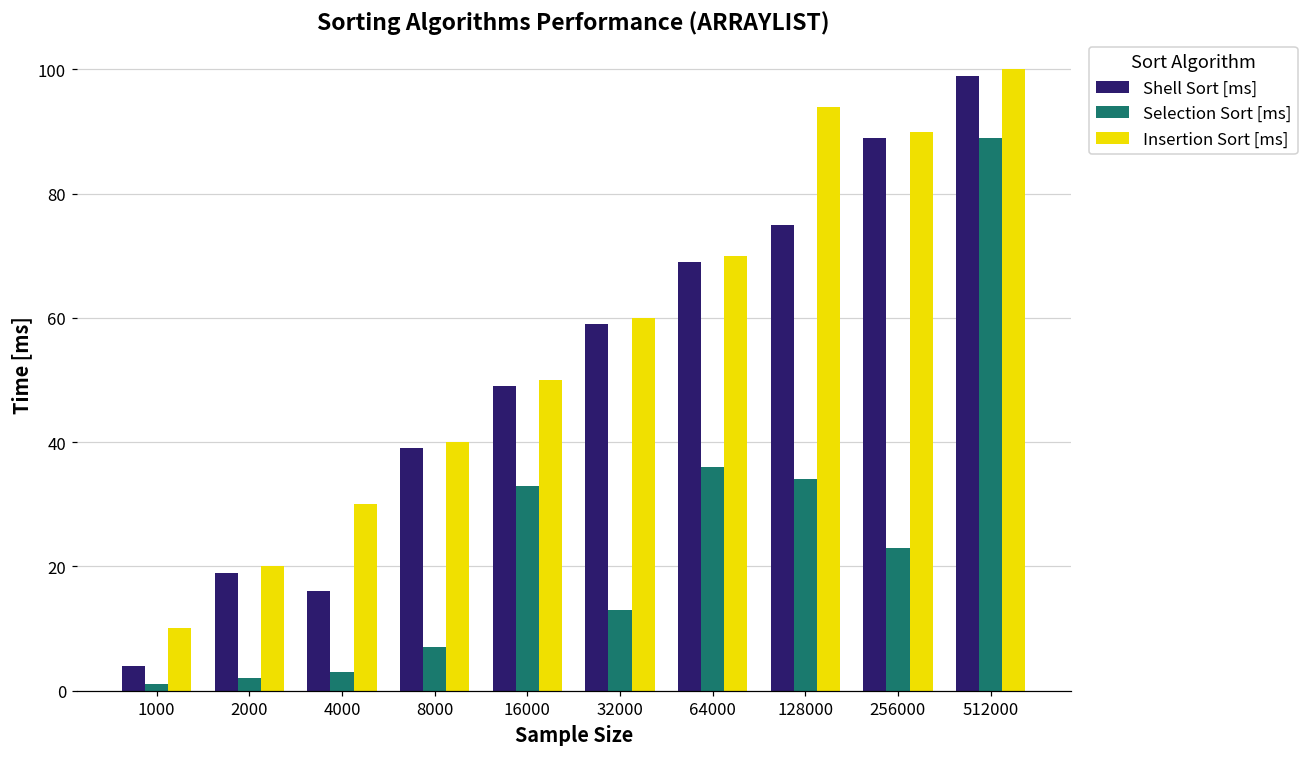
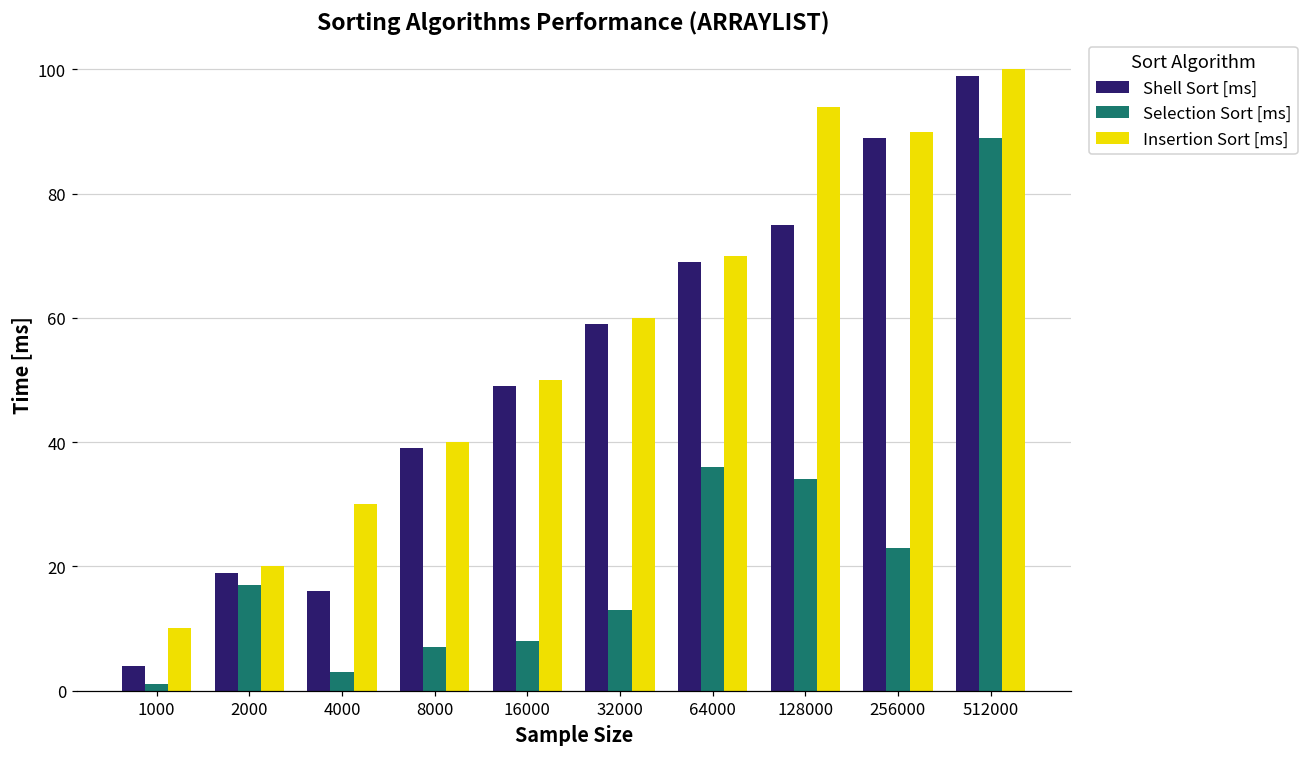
  {
    "Shell Sort [ms]": {
      "1000": 4,
      "2000": 19,
      "4000": 16,
      "8000": 39,
      "16000": 49,
      "32000": 59,
      "64000": 69,
      "128000": 75,
      "256000": 89,
      "512000": 99
    },
    "Selection Sort [ms]": {
      "1000": 1,
-     "2000": 2,
+     "2000": 17,
      "4000": 3,
      "8000": 7,
-     "16000": 33,
+     "16000": 8,
      "32000": 13,
      "64000": 36,
      "128000": 34,
      "256000": 23,
      "512000": 89
    },
    "Insertion Sort [ms]": {
      "1000": 10,
      "2000": 20,
      "4000": 30,
      "8000": 40,
      "16000": 50,
      "32000": 60,
      "64000": 70,
      "128000": 94,
      "256000": 90,
      "512000": 100
    }
  }
